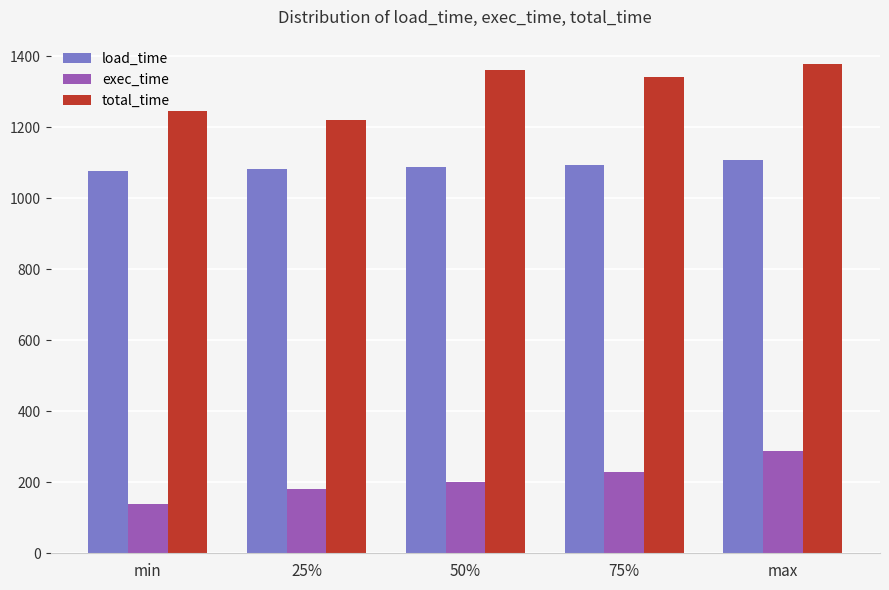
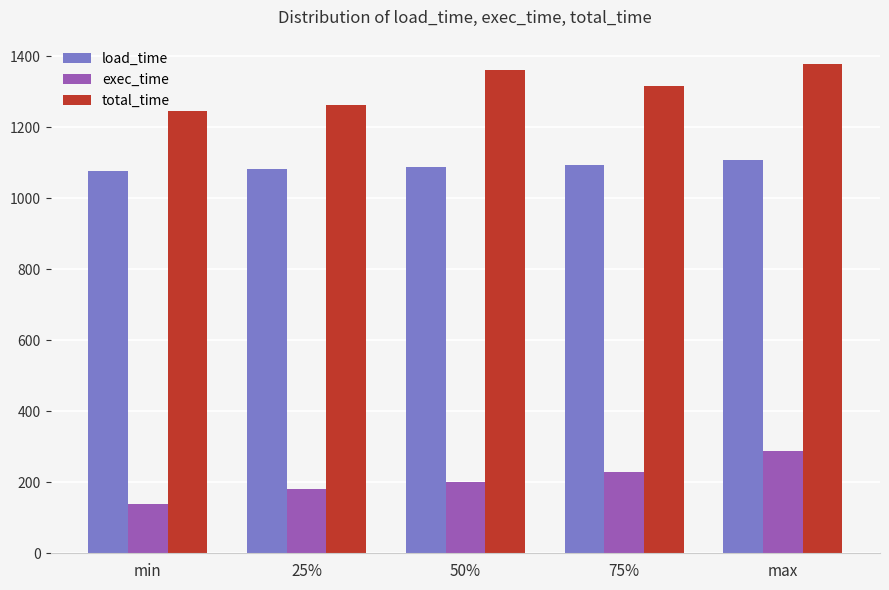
  {
    "total_time": {
      "min": 1250,
-     "25%": 1220,
+     "25%": 1260,
      "50%": 1360,
-     "75%": 1340,
+     "75%": 1320,
      "max": 1380
    }
  }
